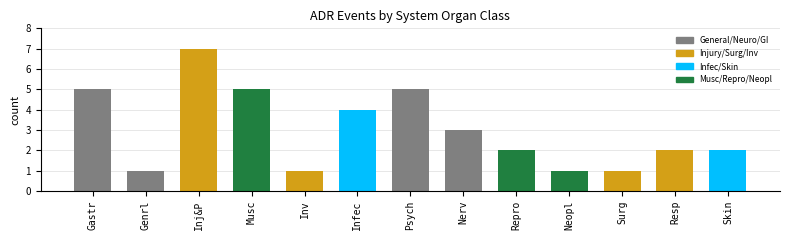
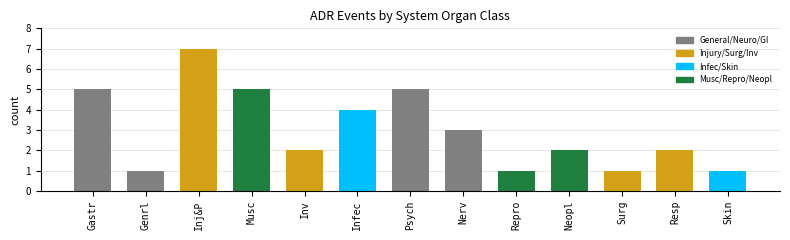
  {
    "Gastr": 5,
    "Genrl": 1,
    "Inj&P": 7,
    "Musc": 5,
-   "Inv": 1,
+   "Inv": 2,
    "Infec": 4,
    "Psych": 5,
    "Nerv": 3,
-   "Repro": 2,
-   "Neopl": 1,
+   "Repro": 1,
+   "Neopl": 2,
    "Surg": 1,
    "Resp": 2,
-   "Skin": 2
+   "Skin": 1
  }
